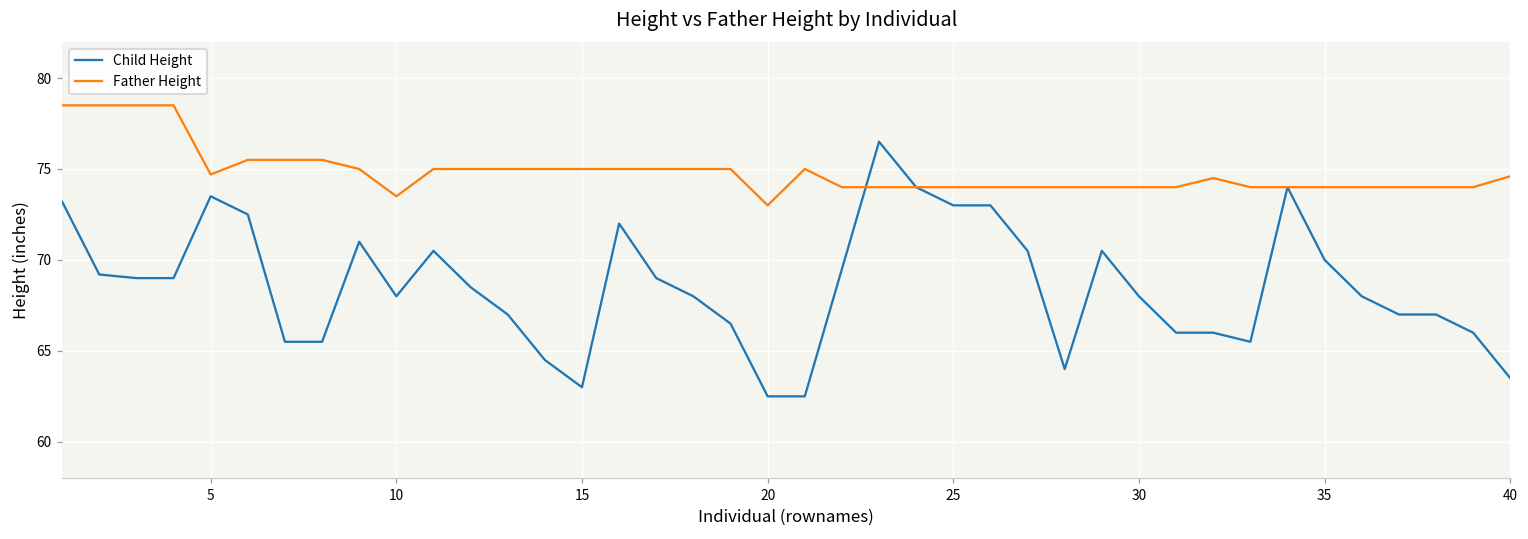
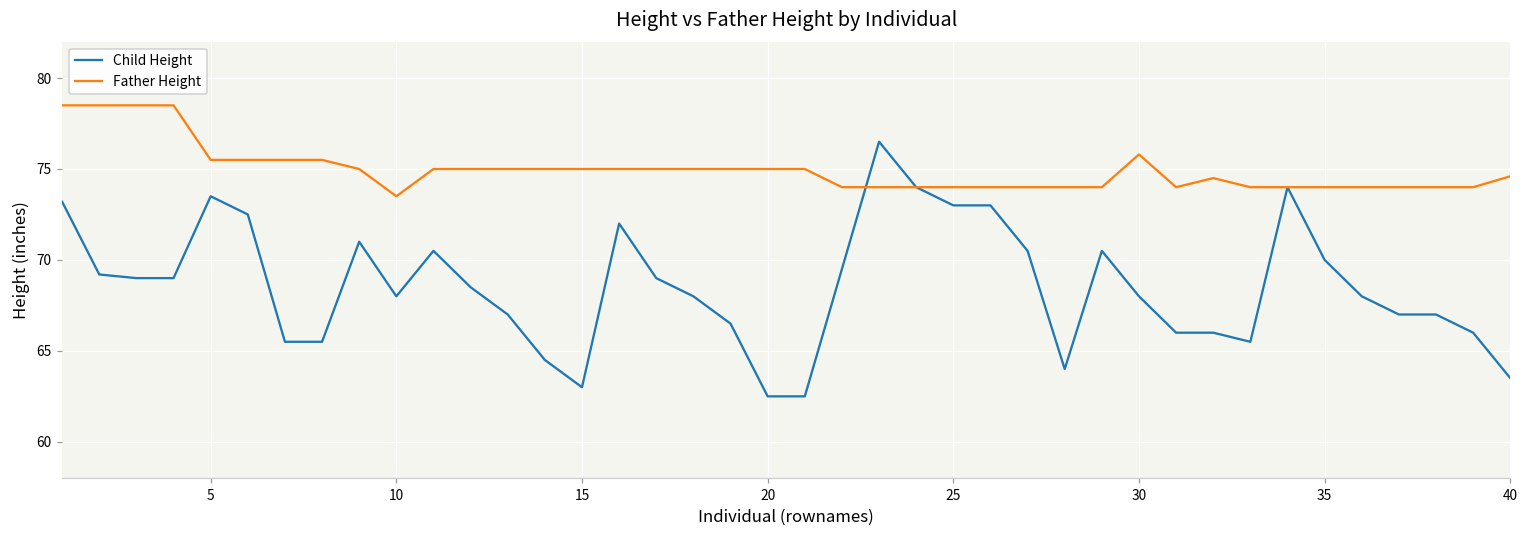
  {
    "Child Height": {
      "5": 73.5,
      "10": 68.0,
      "15": 63.0,
      "20": 62.5,
      "25": 73.0,
      "30": 68.0,
      "35": 70.0,
      "40": 63.5
    },
    "Father Height": {
-     "5": 74.7,
+     "5": 75.5,
      "10": 73.5,
      "15": 75.0,
-     "20": 73,
+     "20": 75,
      "25": 74.0,
-     "30": 74.0,
+     "30": 75.8,
      "35": 74.0,
      "40": 74.6
    }
  }
